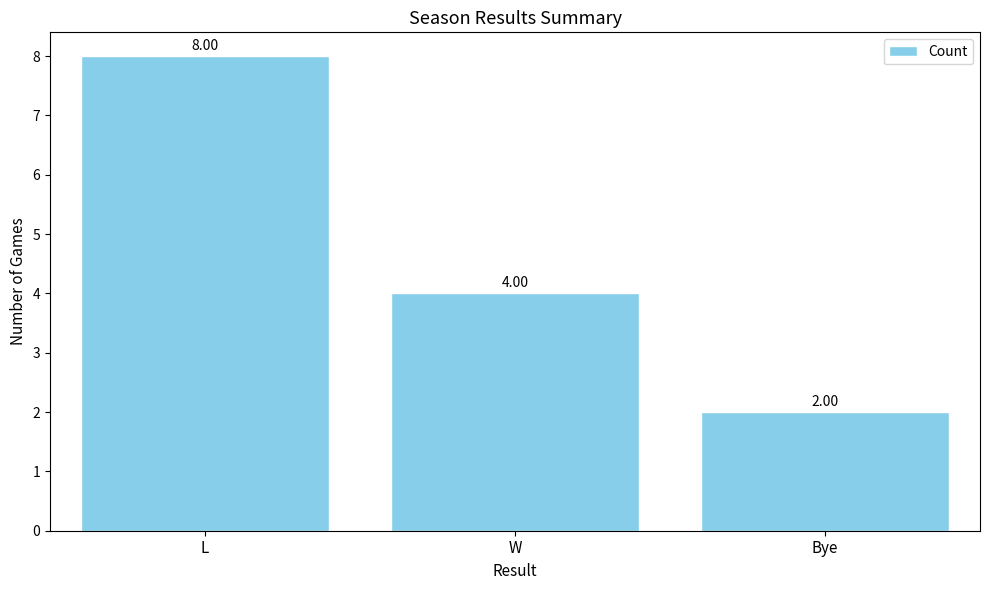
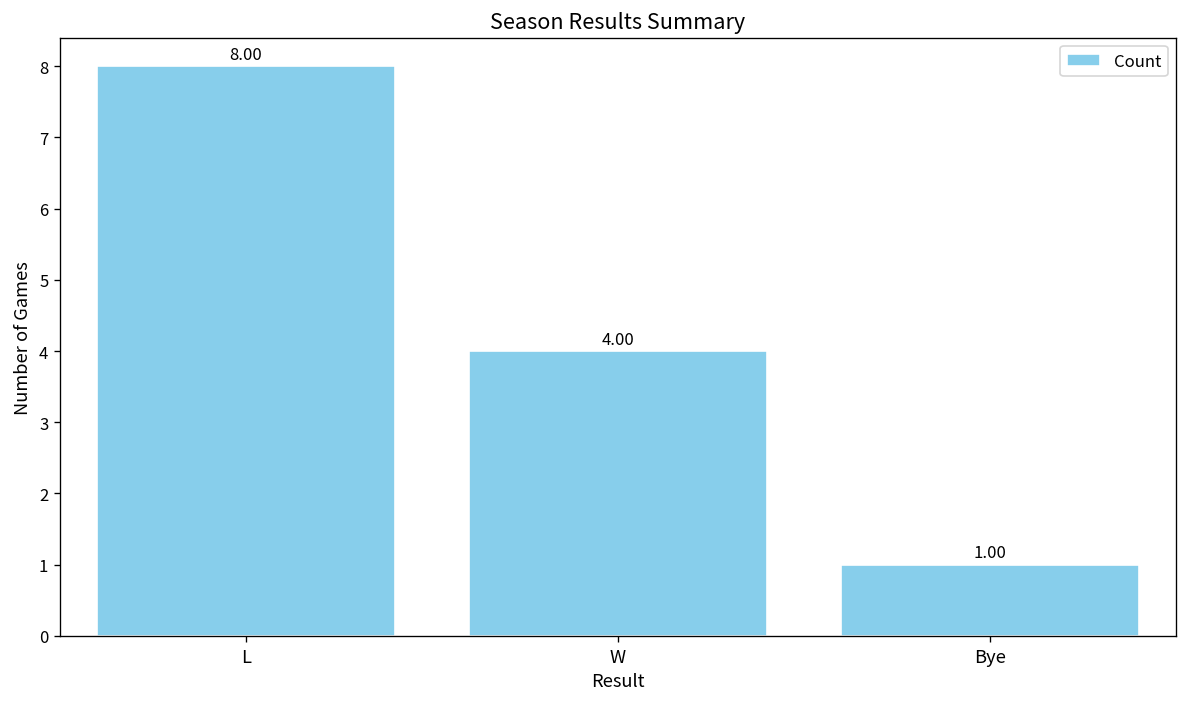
  {
    "L": 8.00,
    "W": 4.00,
-   "Bye": 2.00
+   "Bye": 1.00
  }
